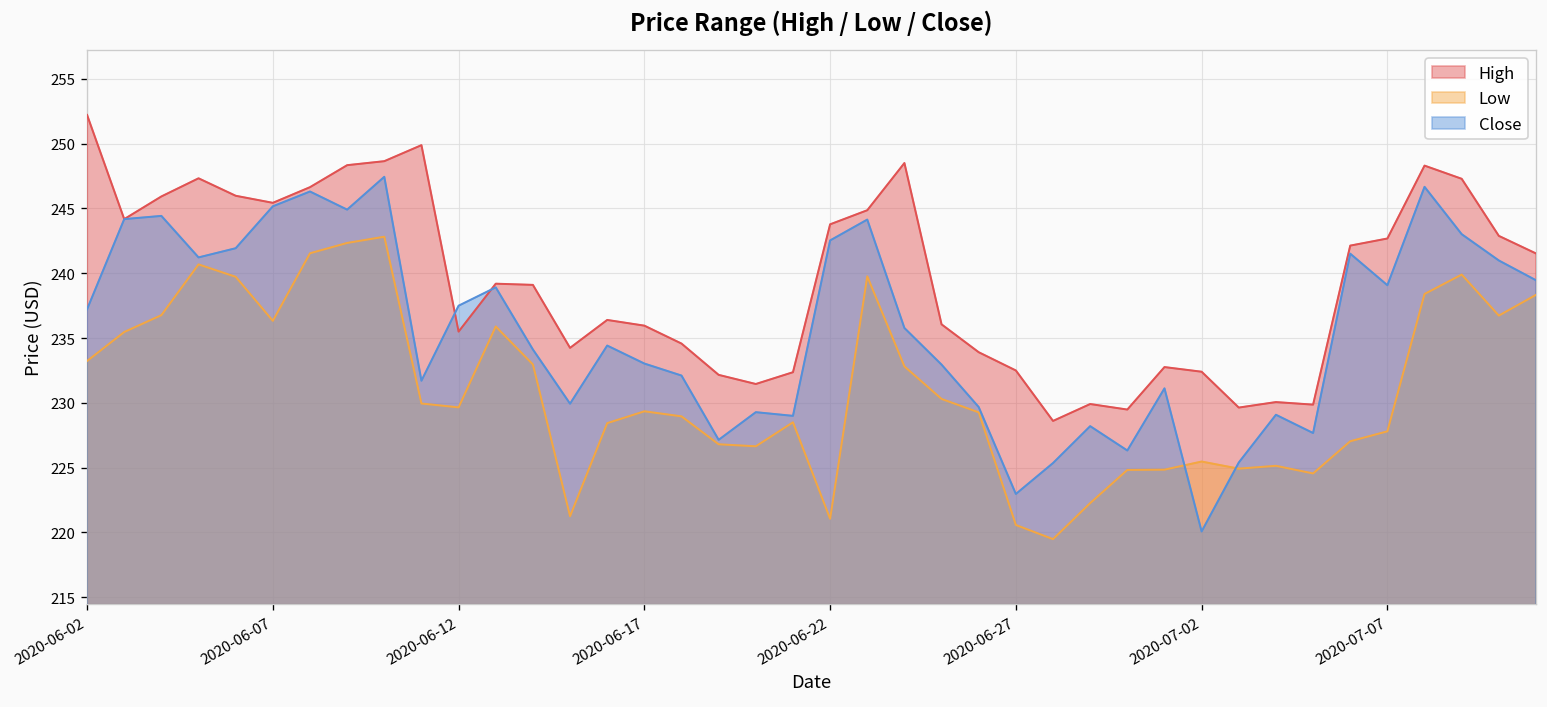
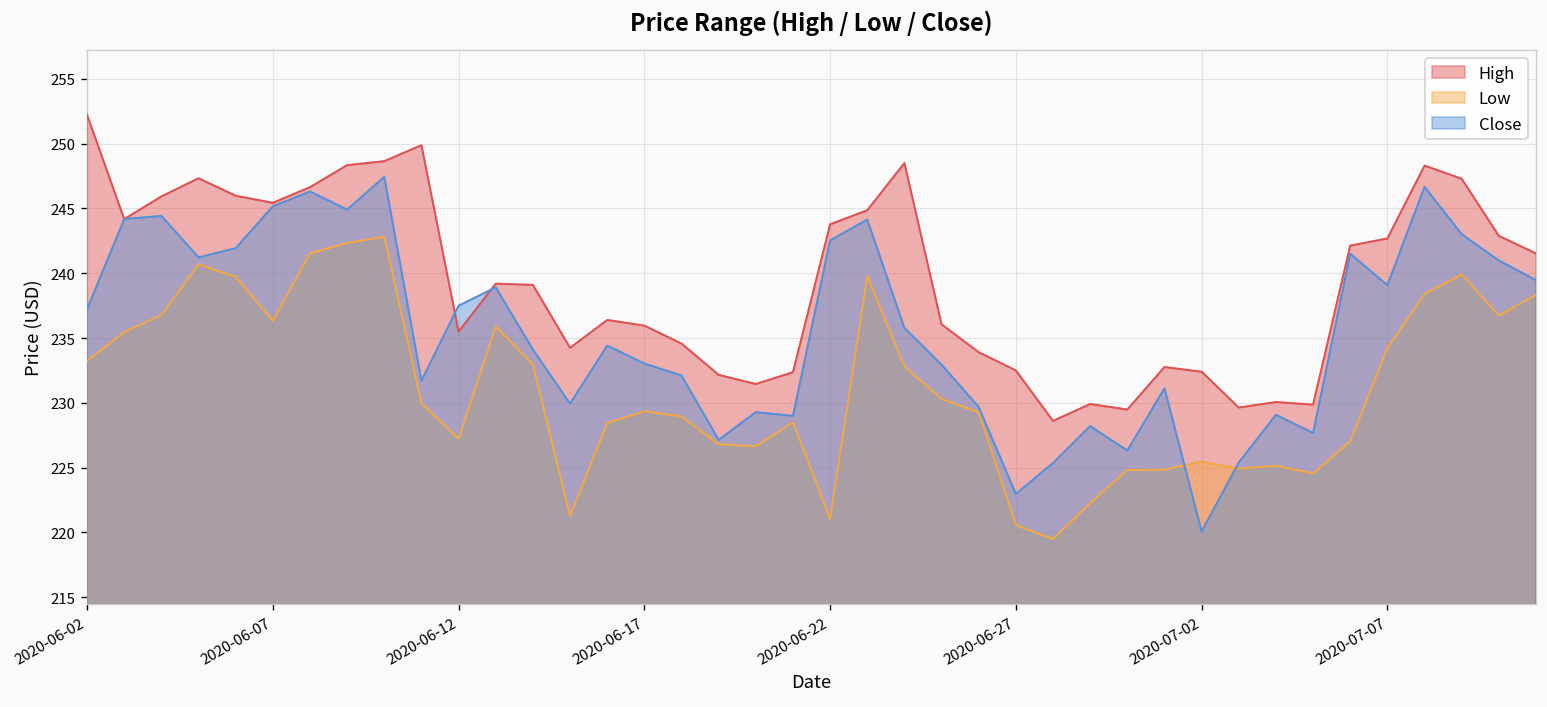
  {
    "High": {
      "2020-06-02": 252.2,
      "2020-06-07": 245.4,
      "2020-06-12": 235.5,
      "2020-06-17": 236.0,
      "2020-06-22": 243.8,
      "2020-06-27": 232.5,
      "2020-07-02": 232.4,
      "2020-07-07": 242.7
    },
    "Low": {
      "2020-06-02": 233.2,
      "2020-06-07": 236.3,
-     "2020-06-12": 229.6,
+     "2020-06-12": 227.2,
      "2020-06-17": 229.3,
      "2020-06-22": 221.0,
      "2020-06-27": 220.6,
      "2020-07-02": 225.5,
-     "2020-07-07": 227.8
+     "2020-07-07": 234.2
    },
    "Close": {
      "2020-06-02": 237.2,
      "2020-06-07": 245.2,
      "2020-06-12": 237.5,
      "2020-06-17": 233.0,
      "2020-06-22": 242.5,
      "2020-06-27": 223.0,
      "2020-07-02": 220.1,
      "2020-07-07": 239.1
    }
  }
